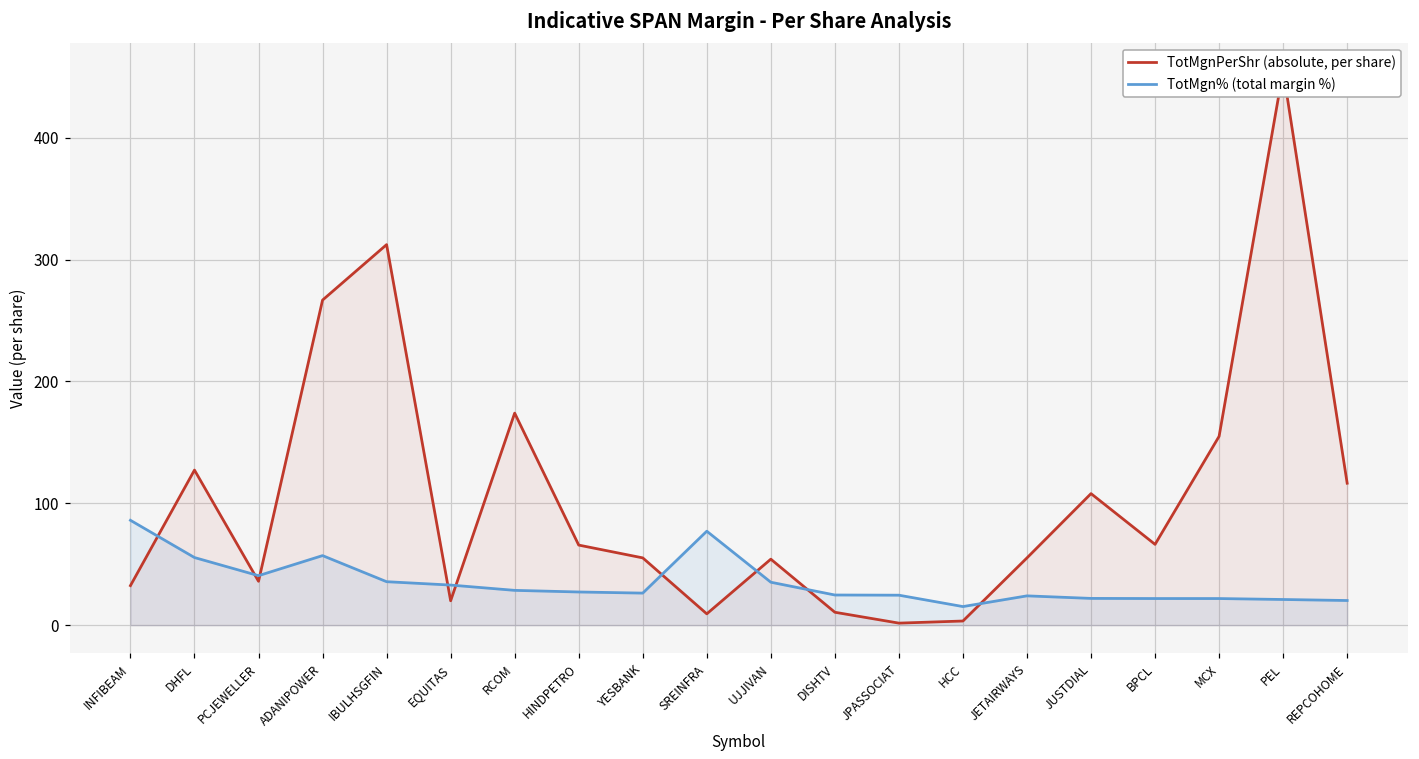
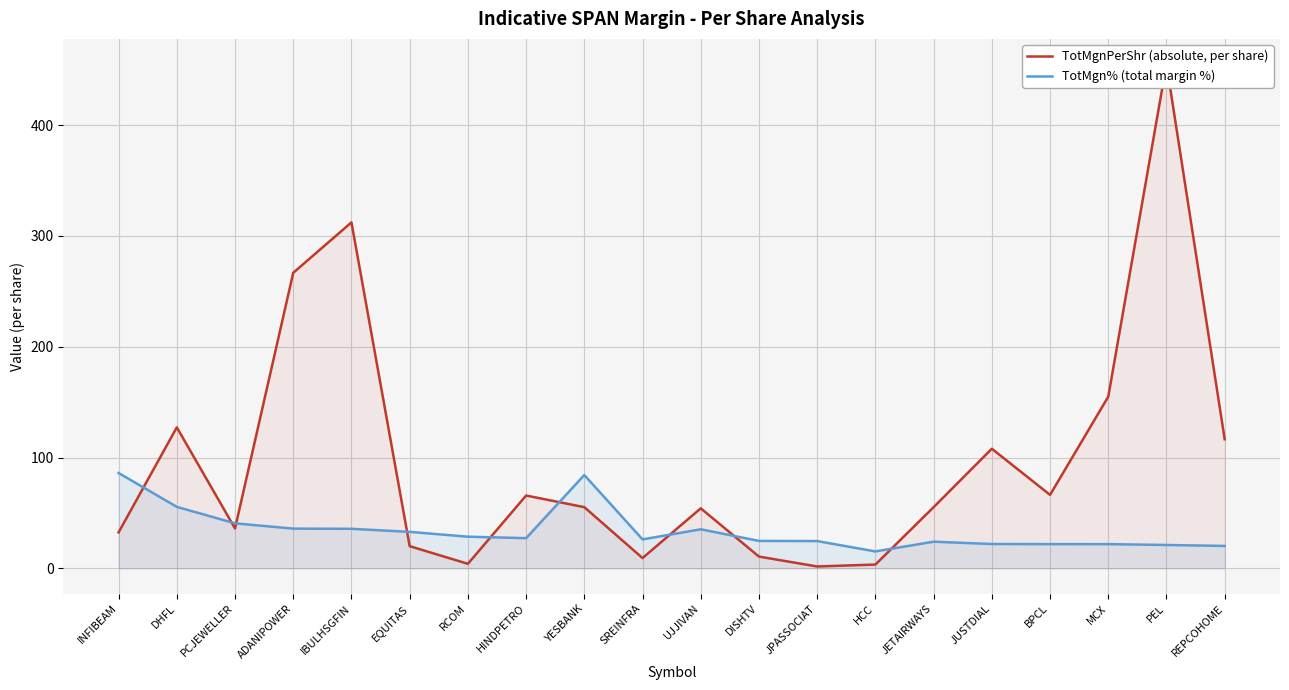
  {
    "TotMgnPerShr (absolute, per share)": {
      "INFIBEAM": 32,
      "DHFL": 127,
      "PCJEWELLER": 36,
      "ADANIPOWER": 267,
      "IBULHSGFIN": 312,
      "EQUITAS": 20,
-     "RCOM": 174,
+     "RCOM": 4,
      "HINDPETRO": 66,
      "YESBANK": 55,
      "SREINFRA": 9,
      "UJJIVAN": 54,
      "DISHTV": 11,
      "JPASSOCIAT": 2,
      "HCC": 3,
      "JETAIRWAYS": 55,
      "JUSTDIAL": 108,
      "BPCL": 66,
      "MCX": 155,
      "REPCOHOME": 116
    },
    "TotMgn% (total margin %)": {
      "INFIBEAM": 86,
      "DHFL": 55,
      "PCJEWELLER": 41,
-     "ADANIPOWER": 57,
+     "ADANIPOWER": 36,
      "IBULHSGFIN": 36,
      "EQUITAS": 33,
      "RCOM": 29,
      "HINDPETRO": 27,
-     "YESBANK": 26,
-     "SREINFRA": 77,
+     "YESBANK": 84,
+     "SREINFRA": 26,
      "UJJIVAN": 35,
      "DISHTV": 25,
      "JPASSOCIAT": 25,
      "HCC": 15,
      "JETAIRWAYS": 24,
      "JUSTDIAL": 22,
      "BPCL": 22,
      "MCX": 22,
      "PEL": 21,
      "REPCOHOME": 20
    }
  }
